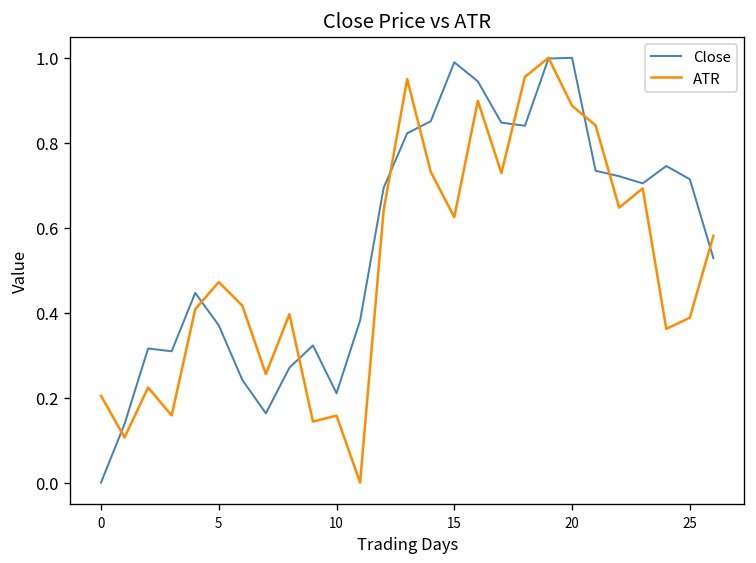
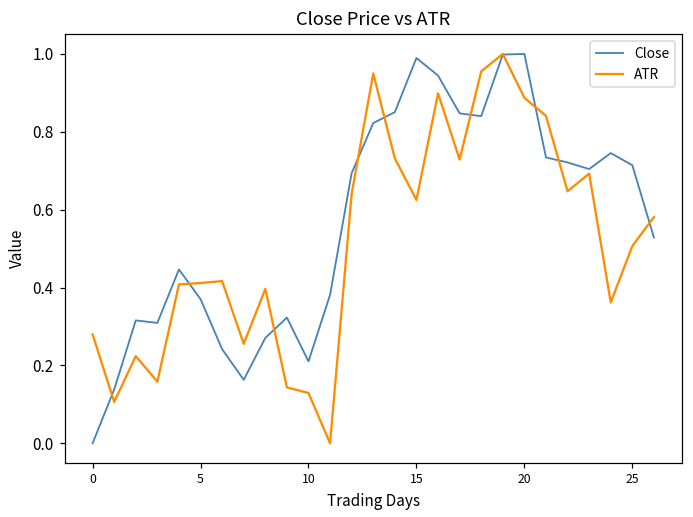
  {
    "Close": {
      "0": 0.00,
      "5": 0.37,
      "10": 0.21,
      "15": 0.99,
      "20": 1.00,
      "25": 0.71
    },
    "ATR": {
-     "0": 0.20,
-     "5": 0.47,
-     "10": 0.16,
+     "0": 0.28,
+     "5": 0.41,
+     "10": 0.13,
      "15": 0.63,
      "20": 0.89,
-     "25": 0.39
+     "25": 0.51
    }
  }
